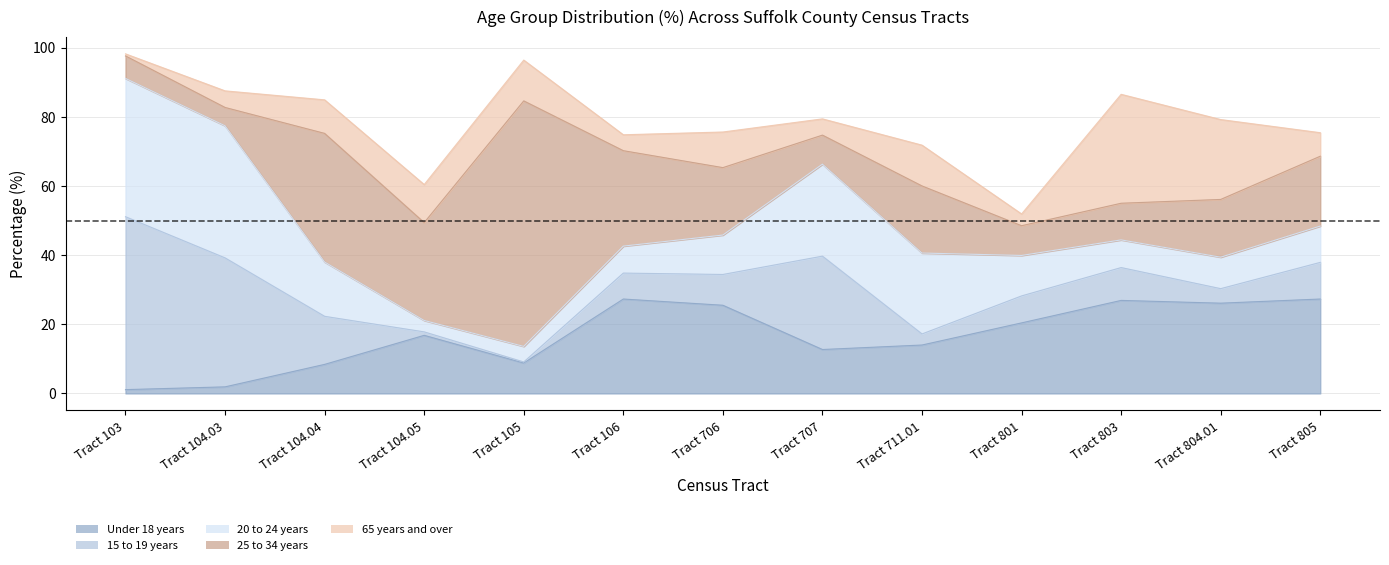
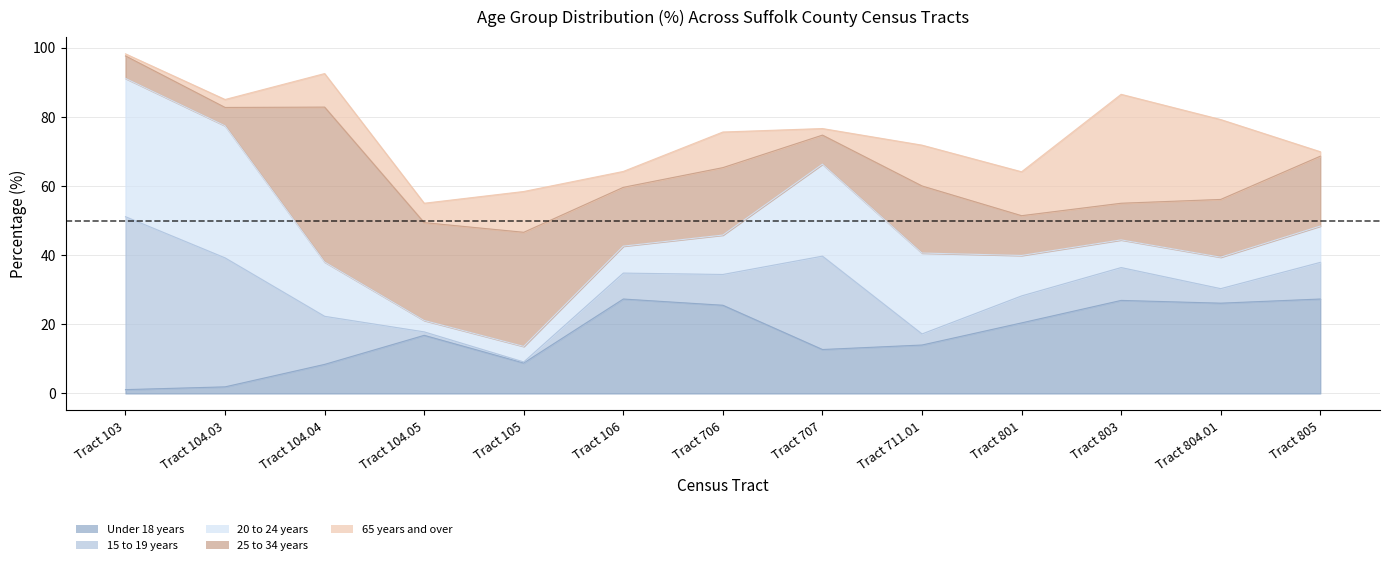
  {
    "25 to 34 years": {
      "Tract 104.03": 5,
-     "Tract 104.04": 37,
+     "Tract 104.04": 45,
      "Tract 104.05": 28,
-     "Tract 105": 71,
-     "Tract 106": 28,
+     "Tract 105": 33,
+     "Tract 106": 17,
      "Tract 706": 20,
      "Tract 707": 8,
      "Tract 711.01": 19,
-     "Tract 801": 9,
+     "Tract 801": 12,
      "Tract 803": 11,
      "Tract 804.01": 17,
      "Tract 805": 20
    },
    "65 years and over": {
-     "Tract 104.03": 5,
+     "Tract 104.03": 2,
      "Tract 104.04": 10,
-     "Tract 104.05": 11,
+     "Tract 104.05": 6,
      "Tract 105": 12,
      "Tract 106": 5,
      "Tract 706": 10,
-     "Tract 707": 5,
+     "Tract 707": 2,
      "Tract 711.01": 12,
-     "Tract 801": 3,
+     "Tract 801": 13,
      "Tract 803": 32,
      "Tract 804.01": 23,
-     "Tract 805": 7
+     "Tract 805": 1
    }
  }
